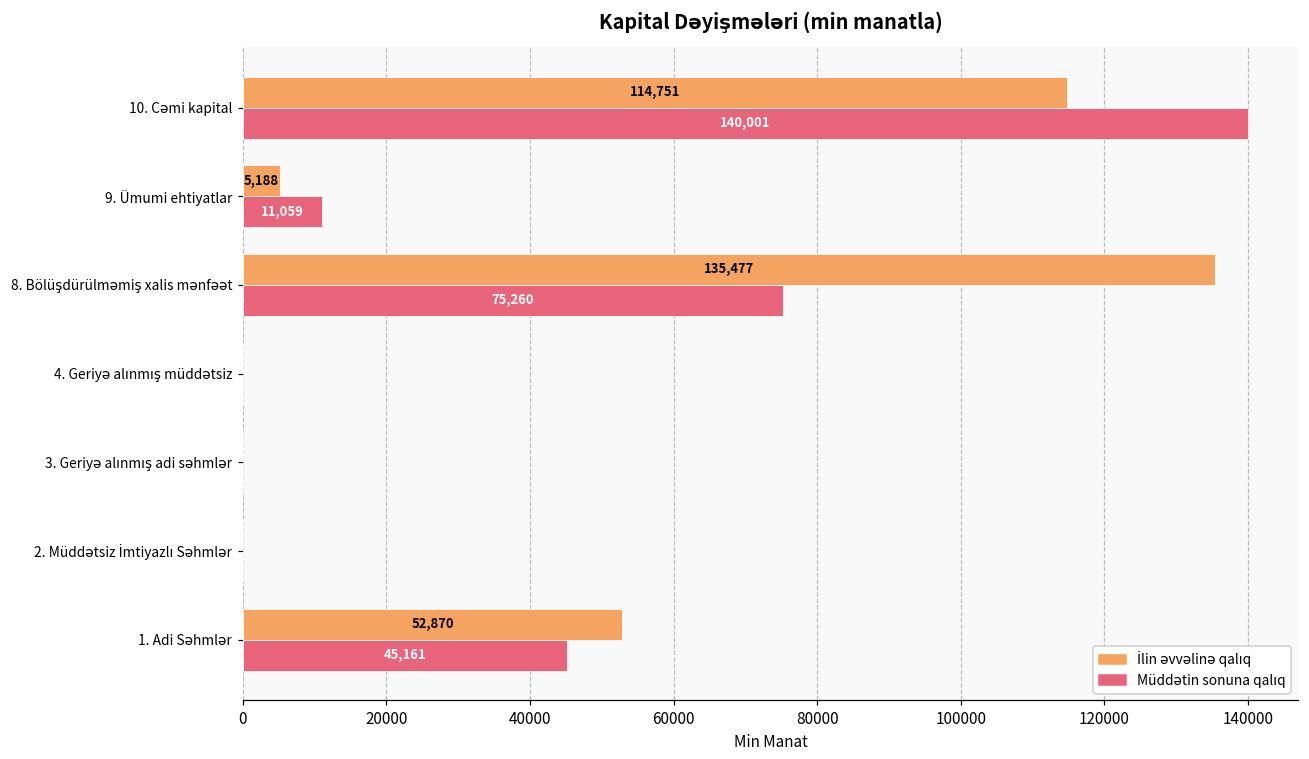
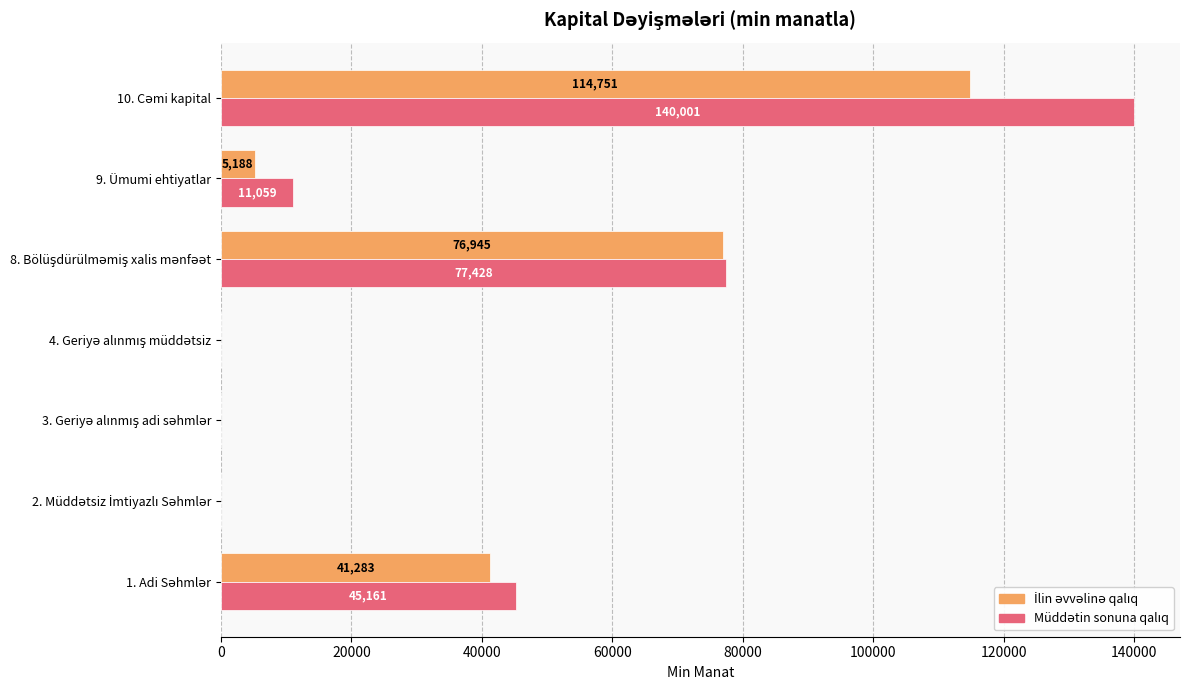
  {
    "İlin əvvəlinə qalıq": {
      "10. Cəmi kapital": "114,751",
      "9. Ümumi ehtiyatlar": "5,188",
-     "8. Bölüşdürülməmiş xalis mənfəət": "135,477",
-     "1. Adi Səhmlər": "52,870"
+     "8. Bölüşdürülməmiş xalis mənfəət": "76,945",
+     "1. Adi Səhmlər": "41,283"
    },
    "Müddətin sonuna qalıq": {
      "10. Cəmi kapital": "140,001",
      "9. Ümumi ehtiyatlar": "11,059",
-     "8. Bölüşdürülməmiş xalis mənfəət": "75,260",
+     "8. Bölüşdürülməmiş xalis mənfəət": "77,428",
      "1. Adi Səhmlər": "45,161"
    }
  }
